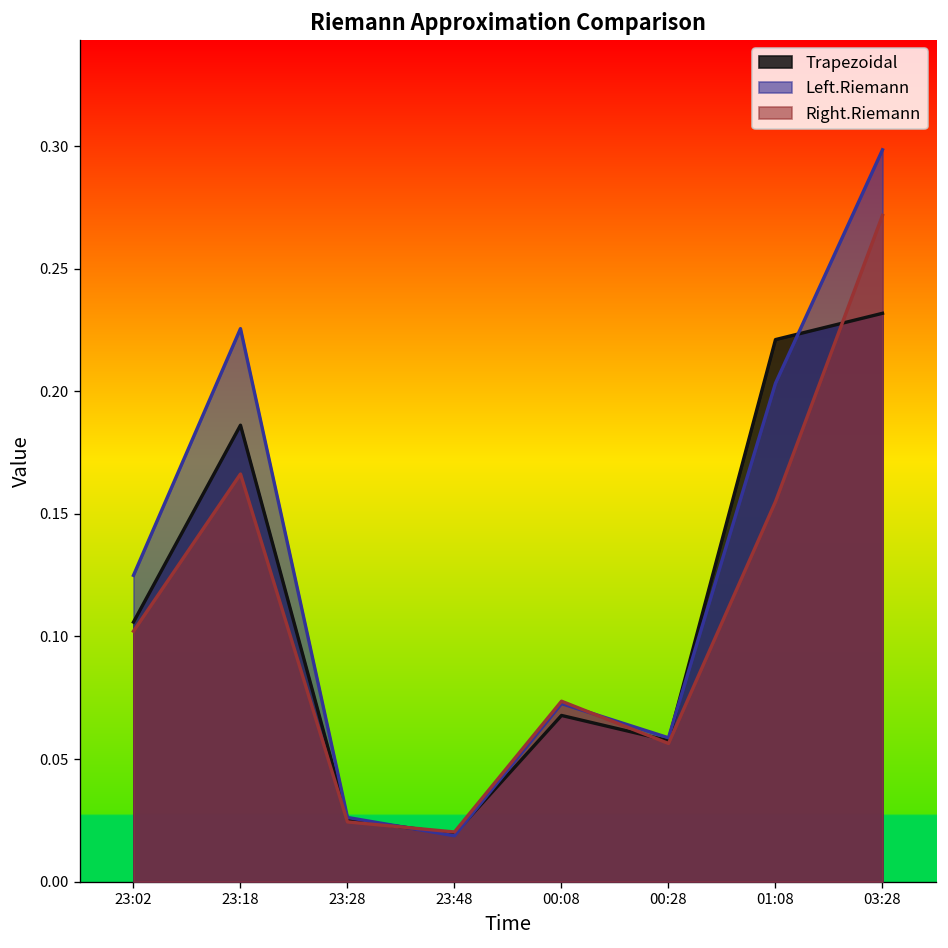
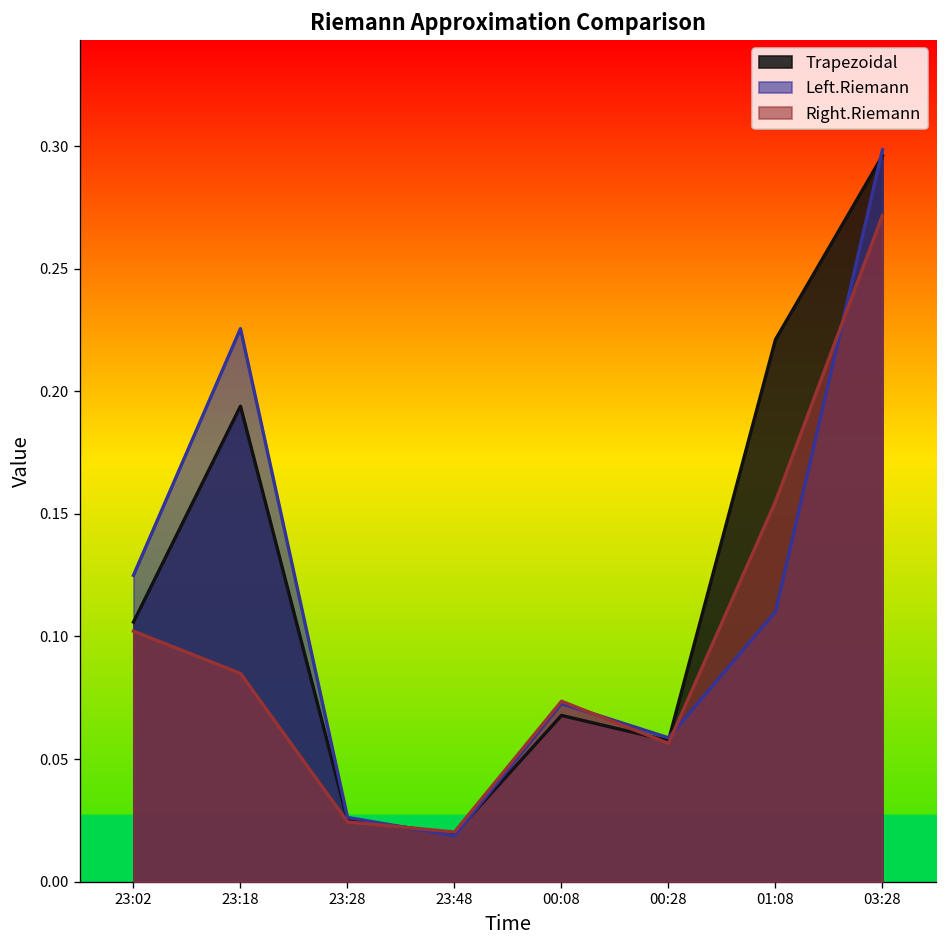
  {
    "Trapezoidal": {
      "23:02": 0.106,
-     "23:18": 0.186,
+     "23:18": 0.194,
      "00:08": 0.068,
      "01:08": 0.221,
-     "03:28": 0.232
+     "03:28": 0.296
    },
    "Left.Riemann": {
      "23:02": 0.125,
      "23:18": 0.226,
-     "01:08": 0.203,
+     "01:08": 0.110,
      "03:28": 0.298
    },
    "Right.Riemann": {
      "23:02": 0.102,
-     "23:18": 0.166,
+     "23:18": 0.085,
      "01:08": 0.155,
      "03:28": 0.272
    }
  }
